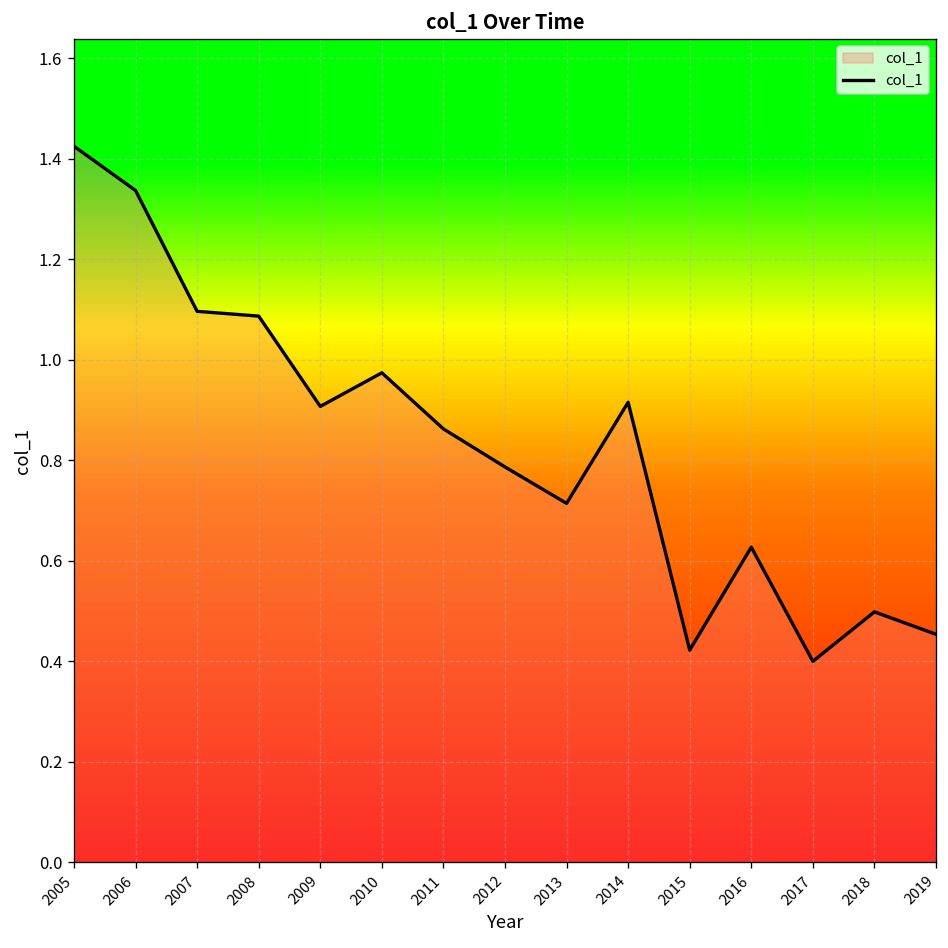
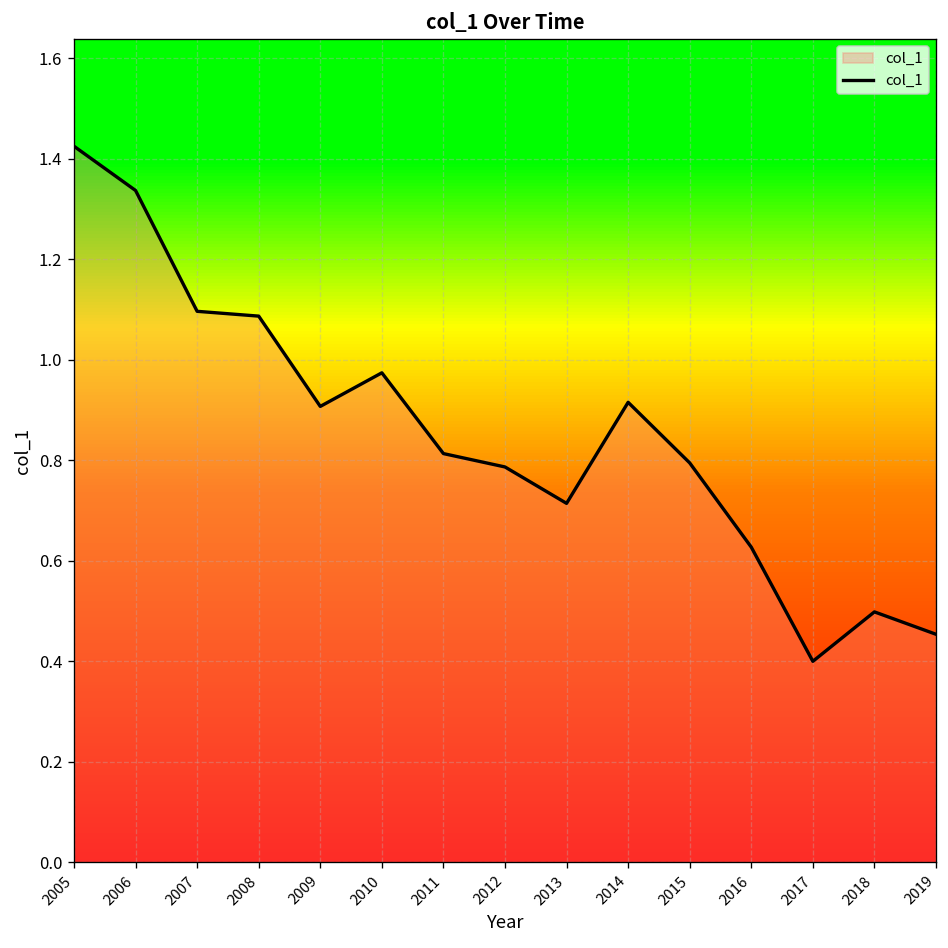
  {
    "2005": 1.43,
    "2006": 1.34,
    "2007": 1.10,
    "2008": 1.09,
    "2009": 0.91,
    "2010": 0.97,
-   "2011": 0.86,
+   "2011": 0.81,
    "2012": 0.79,
    "2013": 0.71,
    "2014": 0.92,
-   "2015": 0.42,
+   "2015": 0.80,
    "2016": 0.63,
    "2017": 0.40,
    "2018": 0.50,
    "2019": 0.45
  }
